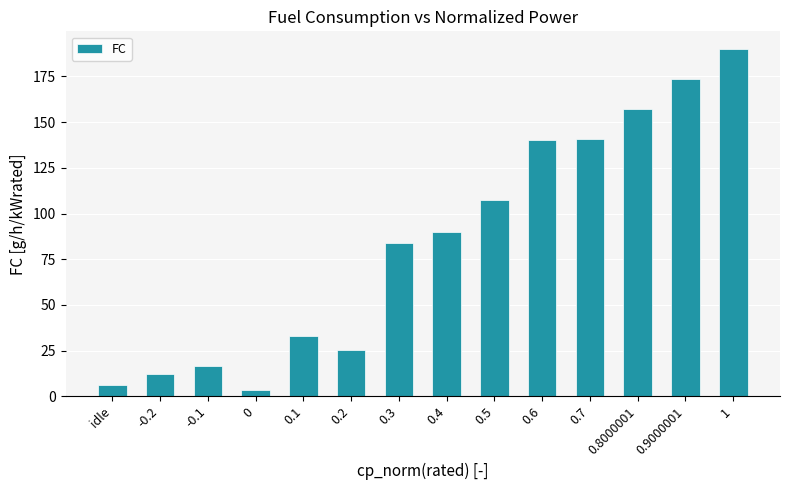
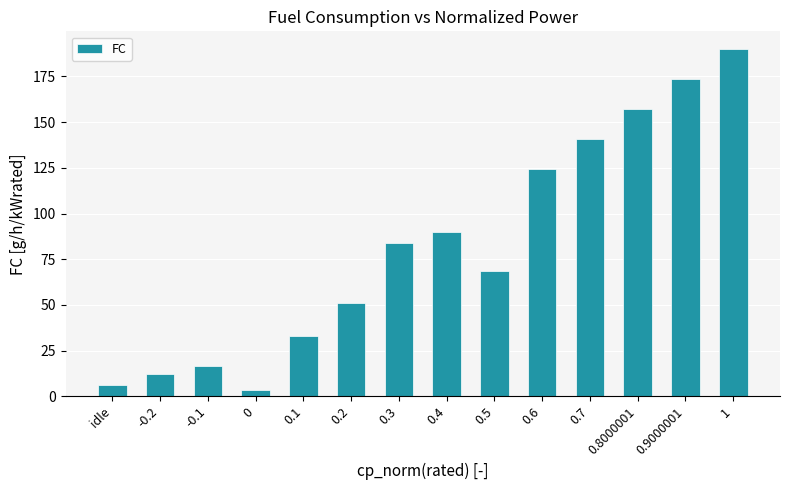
  {
    "idle": 6,
    "-0.2": 12,
    "-0.1": 16,
    "0": 3,
    "0.1": 33,
-   "0.2": 25,
+   "0.2": 51,
    "0.3": 84,
    "0.4": 90,
-   "0.5": 107,
-   "0.6": 140,
+   "0.5": 68,
+   "0.6": 125,
    "0.7": 141,
    "0.8000001": 157,
    "0.9000001": 174,
    "1": 190
  }
